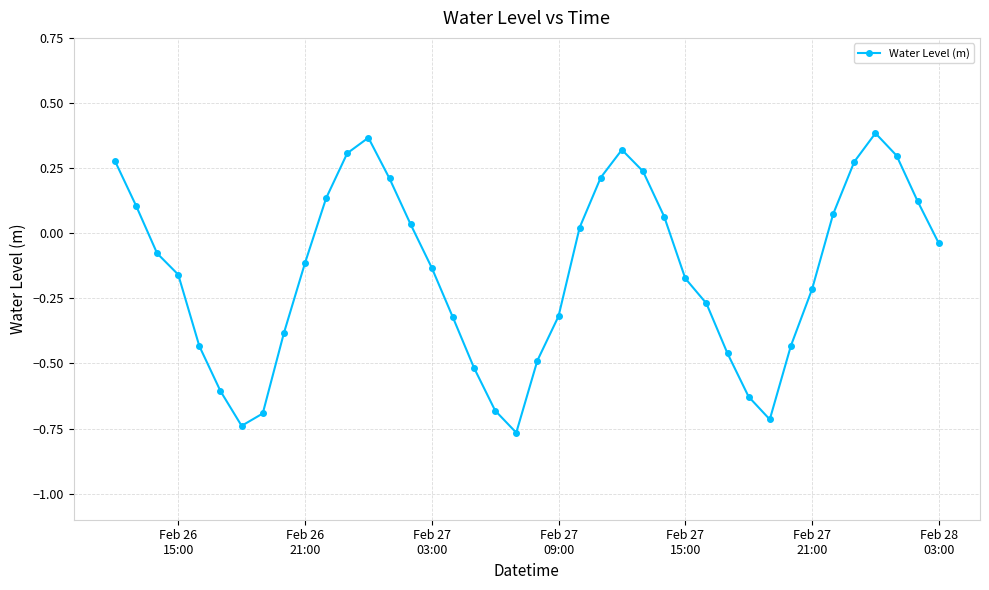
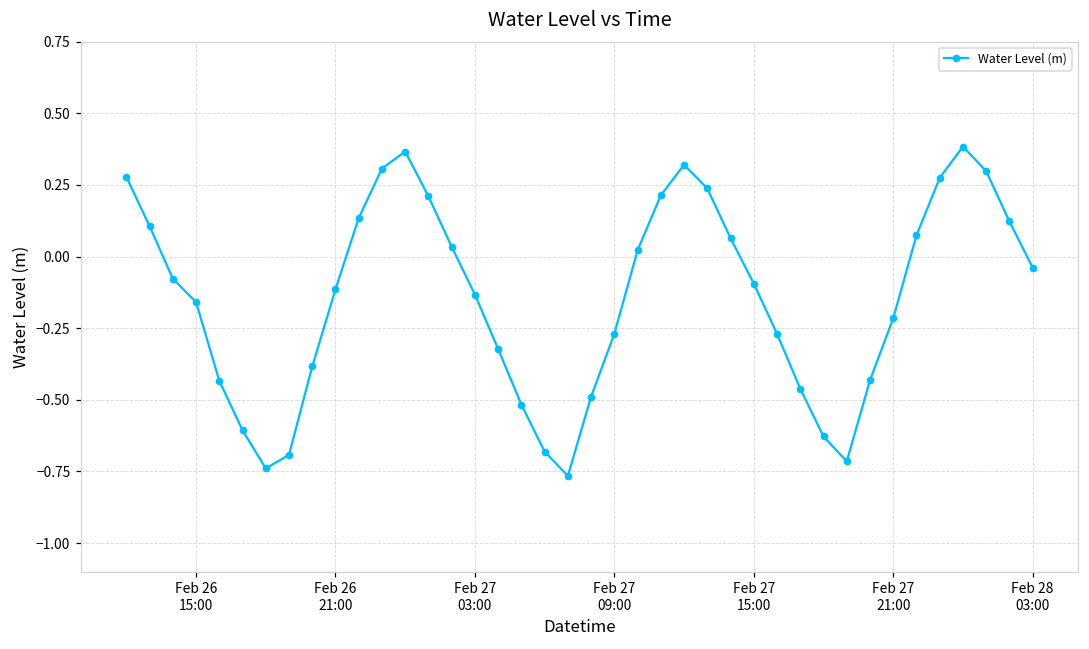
  {
    "Feb 26 15:00": -0.16,
    "Feb 26 21:00": -0.11,
    "Feb 27 03:00": -0.13,
-   "Feb 27 09:00": -0.32,
-   "Feb 27 15:00": -0.17,
+   "Feb 27 09:00": -0.27,
+   "Feb 27 15:00": -0.09,
    "Feb 27 21:00": -0.22,
    "Feb 28 03:00": -0.04
  }
